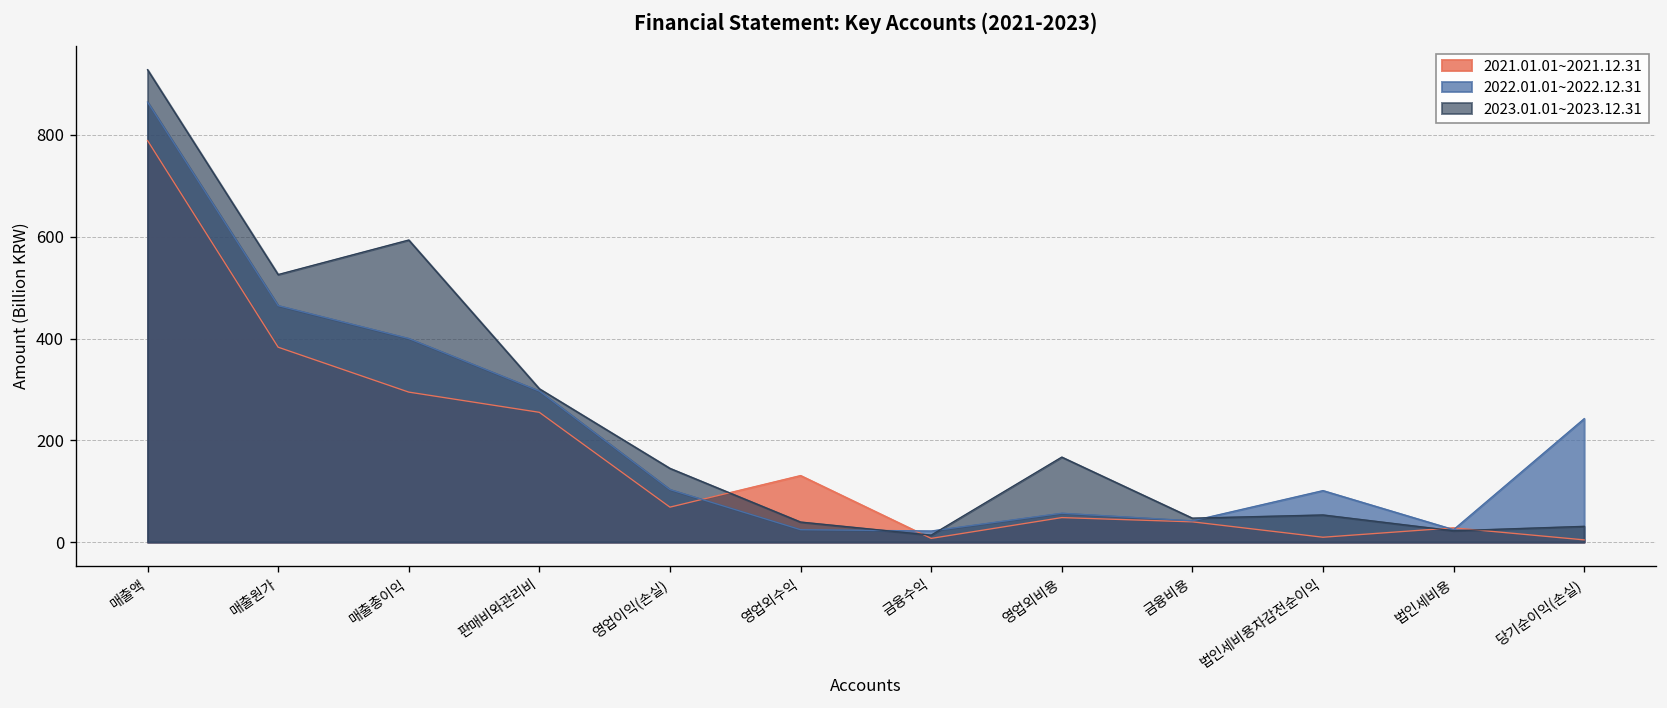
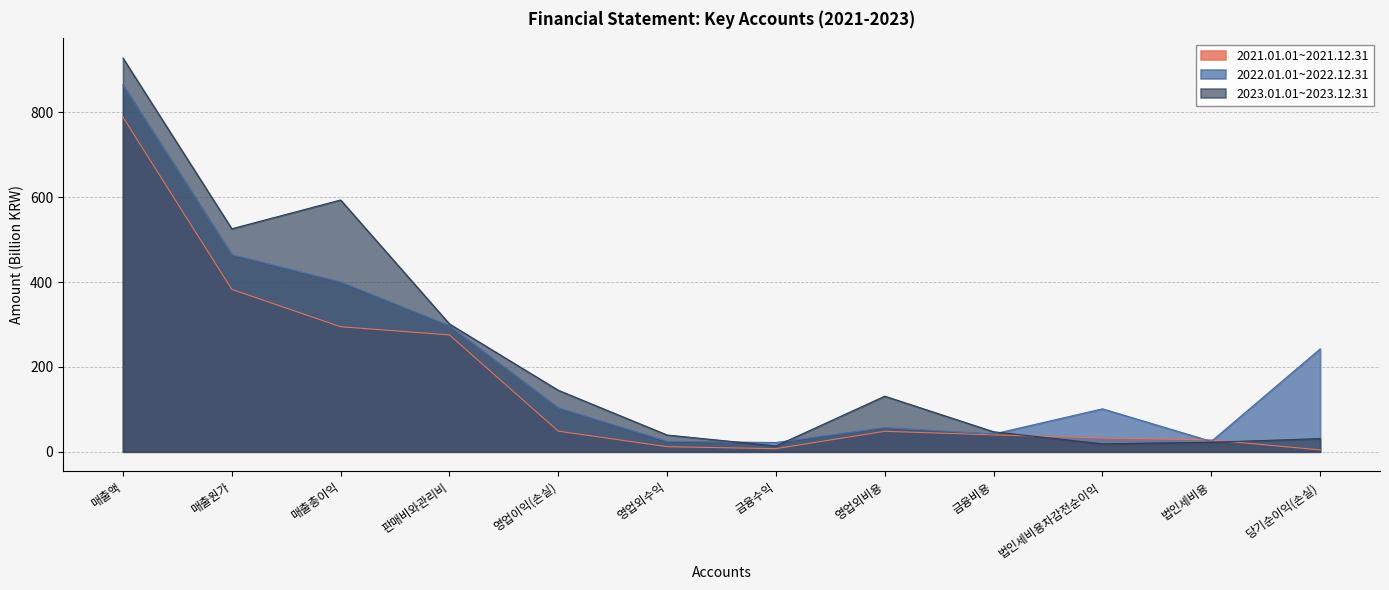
  {
    "2021.01.01~2021.12.31": {
      "매출액": 790,
      "매출원가": 380,
      "매출총이익": 290,
-     "판매비와관리비": 260,
-     "영업이익(손실)": 70,
-     "영업외수익": 130,
+     "판매비와관리비": 280,
+     "영업이익(손실)": 50,
+     "영업외수익": 10,
      "금융수익": 10,
      "영업외비용": 50,
-     "법인세비용차감전순이익": 10,
+     "법인세비용차감전순이익": 30,
      "당기순이익(손실)": 0
    },
    "2022.01.01~2022.12.31": {
      "매출액": 860,
      "매출원가": 460,
      "매출총이익": 400,
      "영업이익(손실)": 100,
      "영업외수익": 20,
      "금융수익": 20,
      "영업외비용": 60,
      "법인세비용차감전순이익": 100,
      "당기순이익(손실)": 240
    },
    "2023.01.01~2023.12.31": {
      "매출액": 930,
      "매출원가": 530,
      "매출총이익": 590,
      "영업이익(손실)": 140,
      "영업외수익": 40,
      "금융수익": 10,
-     "영업외비용": 170,
-     "법인세비용차감전순이익": 50,
+     "영업외비용": 130,
+     "법인세비용차감전순이익": 20,
      "당기순이익(손실)": 30
    }
  }
